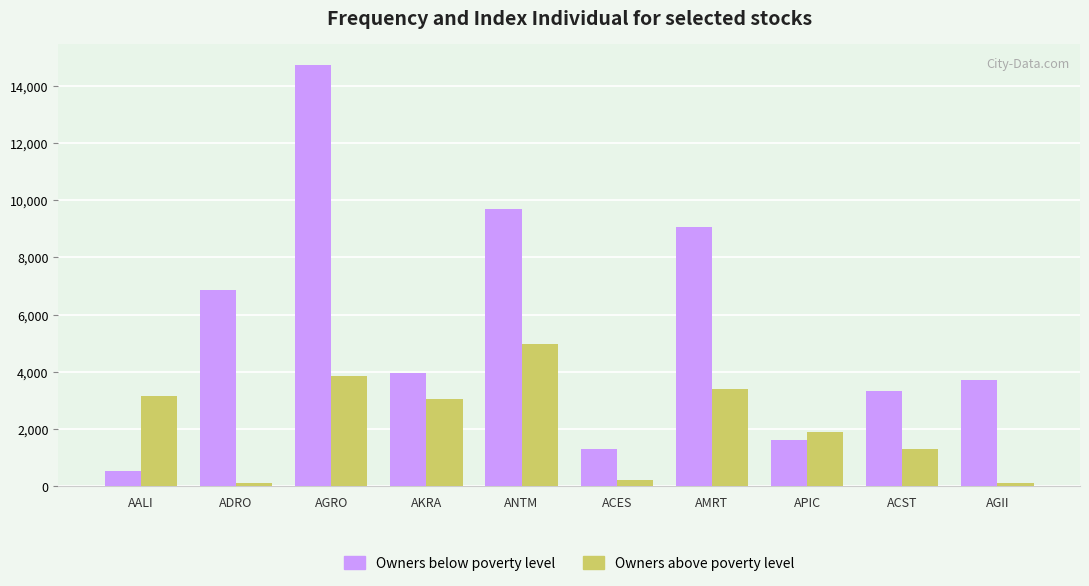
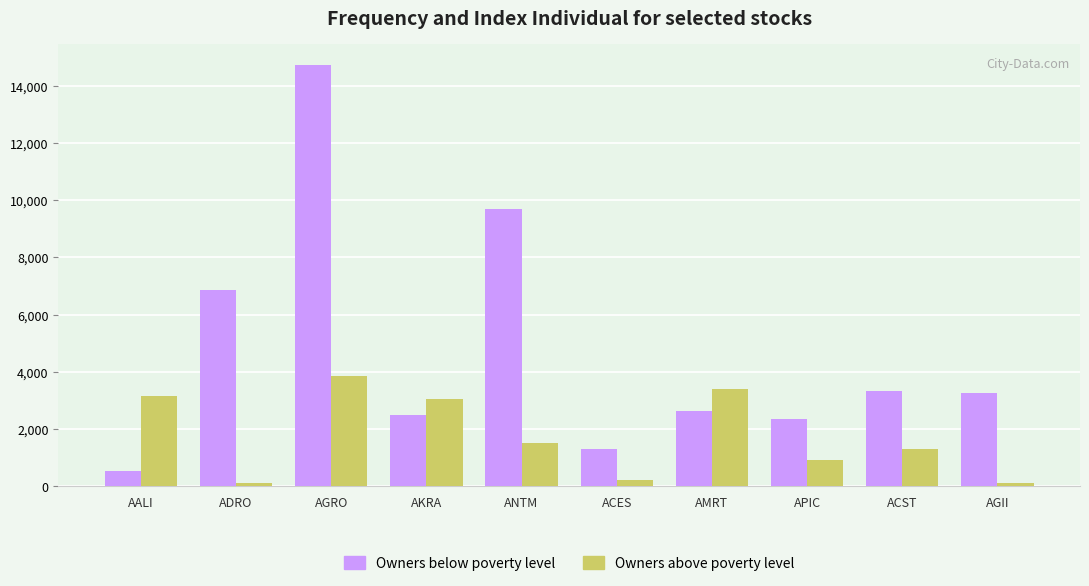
  {
    "Owners below poverty level": {
      "AALI": "500",
      "ADRO": "6,900",
      "AGRO": "14,700",
-     "AKRA": "4,000",
+     "AKRA": "2,500",
      "ANTM": "9,700",
      "ACES": "1,300",
-     "AMRT": "9,100",
-     "APIC": "1,600",
+     "AMRT": "2,600",
+     "APIC": "2,400",
      "ACST": "3,300",
-     "AGII": "3,700"
+     "AGII": "3,300"
    },
    "Owners above poverty level": {
      "AALI": "3,200",
      "ADRO": "100",
      "AGRO": "3,900",
      "AKRA": "3,100",
-     "ANTM": "5,000",
+     "ANTM": "1,500",
      "ACES": "200",
      "AMRT": "3,400",
-     "APIC": "1,900",
+     "APIC": "900",
      "ACST": "1,300",
      "AGII": "100"
    }
  }
